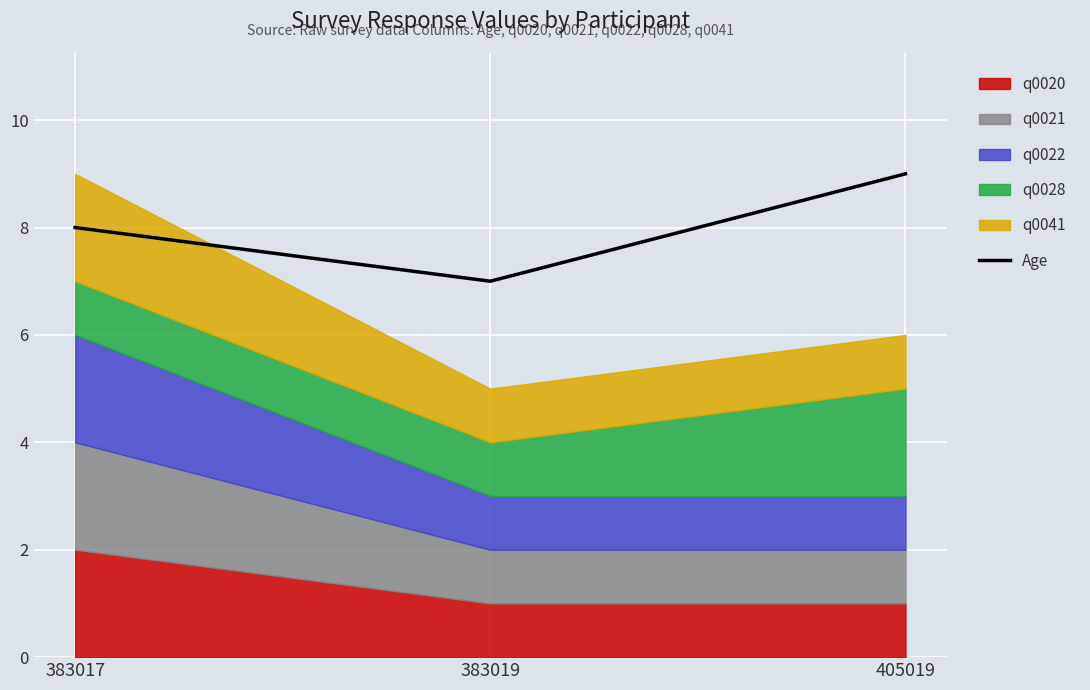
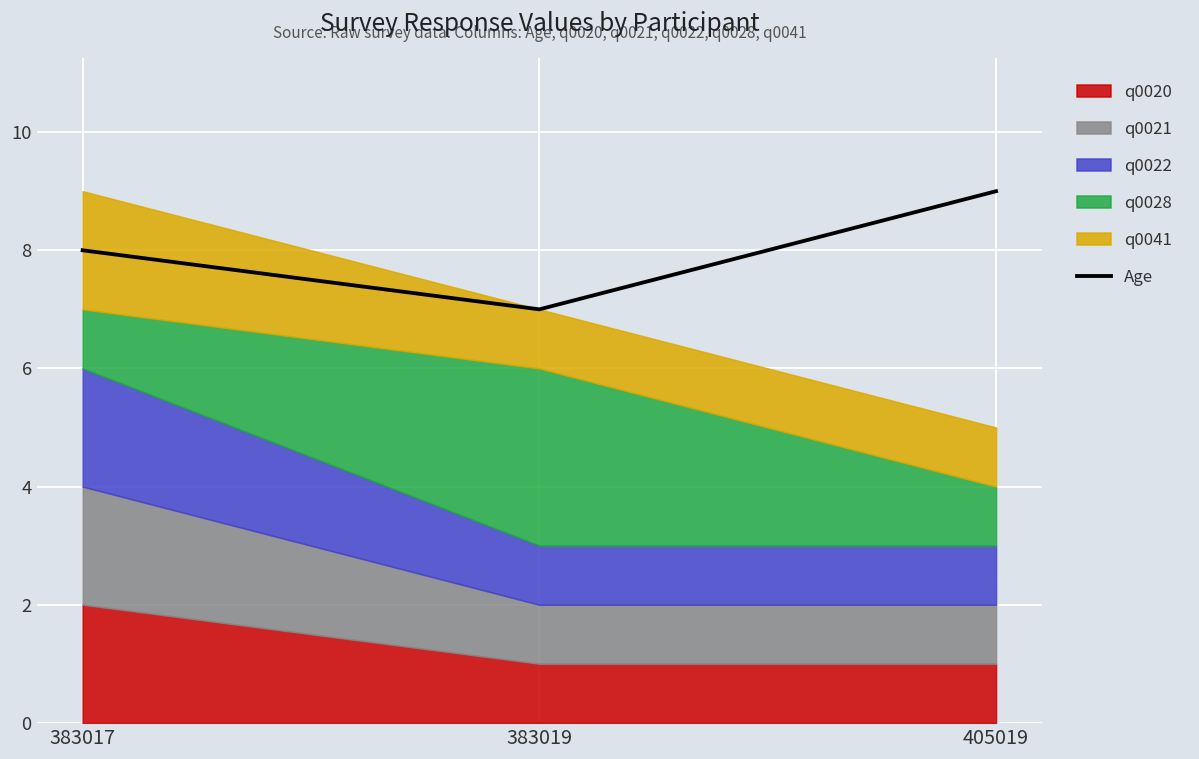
  {
    "Age": {
      "383017": 8,
      "405019": 9
    },
    "q0020": {
      "383017": 2,
      "383019": 1,
      "405019": 1
    },
    "q0021": {
      "383017": 2,
      "383019": 1,
      "405019": 1
    },
    "q0022": {
      "383017": 2,
      "383019": 1,
      "405019": 1
    },
    "q0028": {
      "383017": 1,
-     "383019": 1,
-     "405019": 2
+     "383019": 3,
+     "405019": 1
    },
    "q0041": {
      "383017": 2,
      "405019": 1
    }
  }
